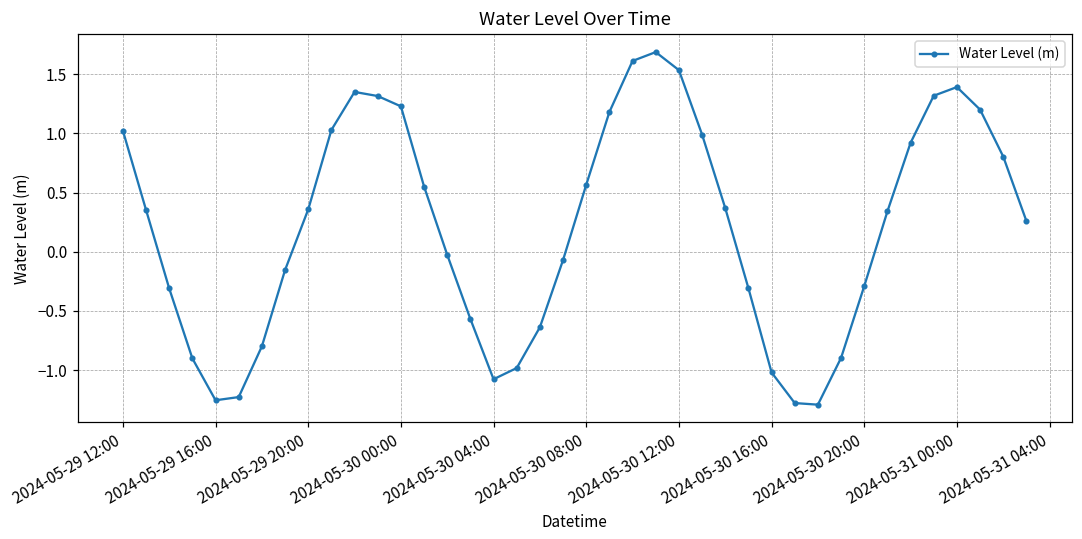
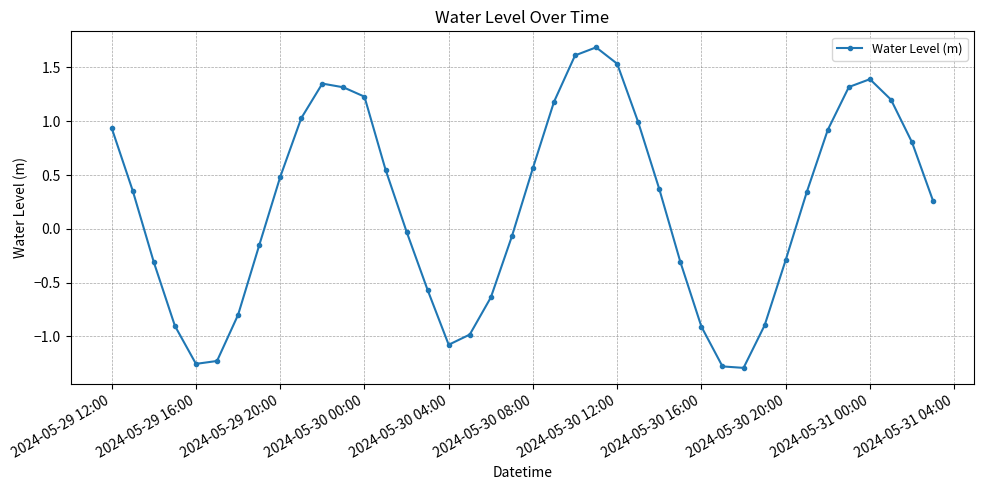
  {
-   "2024-05-29 12:00": 1.02,
+   "2024-05-29 12:00": 0.94,
    "2024-05-29 16:00": -1.26,
-   "2024-05-29 20:00": 0.36,
+   "2024-05-29 20:00": 0.48,
    "2024-05-30 00:00": 1.23,
    "2024-05-30 04:00": -1.08,
    "2024-05-30 08:00": 0.57,
    "2024-05-30 12:00": 1.53,
-   "2024-05-30 16:00": -1.02,
+   "2024-05-30 16:00": -0.91,
    "2024-05-30 20:00": -0.29,
    "2024-05-31 00:00": 1.39
  }
